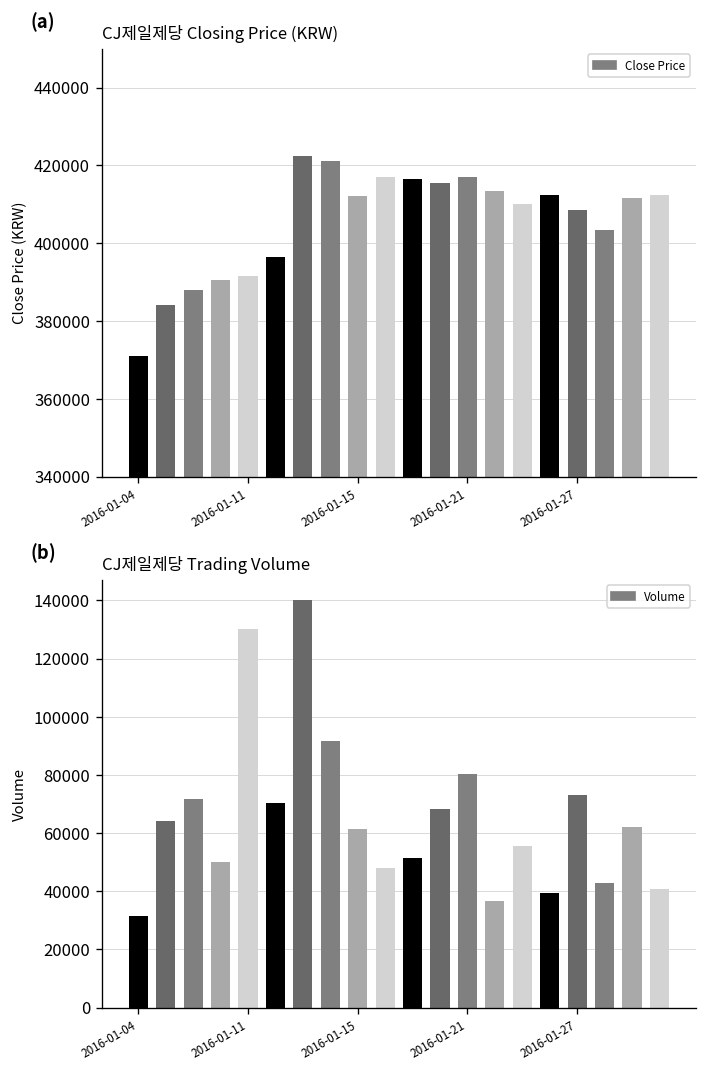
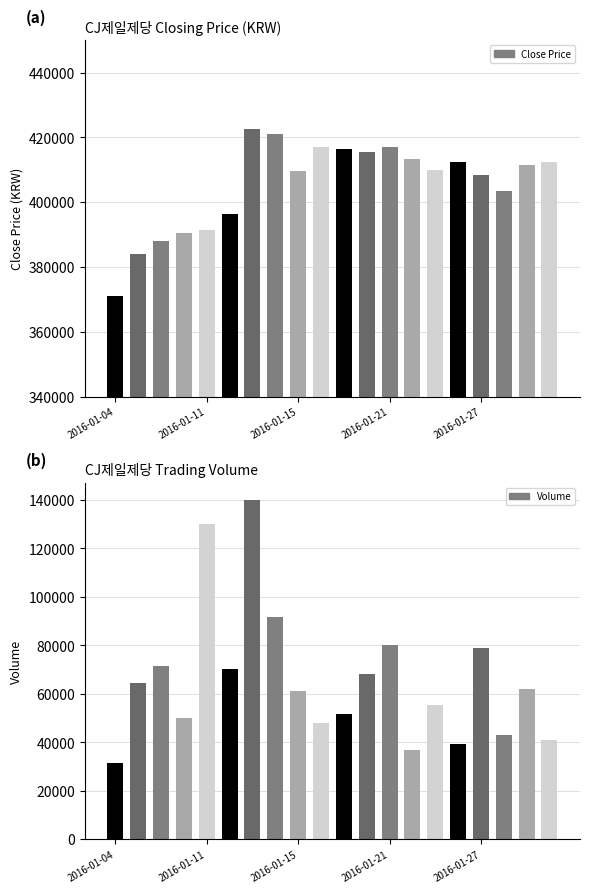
  {
    "CJ제일제당 Closing Price (KRW)": {
      "2016-01-04": 371000,
      "2016-01-11": 392000,
-     "2016-01-15": 412000,
+     "2016-01-15": 410000,
      "2016-01-21": 417000,
      "2016-01-27": 408000
    },
    "CJ제일제당 Trading Volume": {
      "2016-01-04": 31000,
      "2016-01-11": 130000,
      "2016-01-15": 61000,
      "2016-01-21": 80000,
-     "2016-01-27": 73000
+     "2016-01-27": 79000
    }
  }
